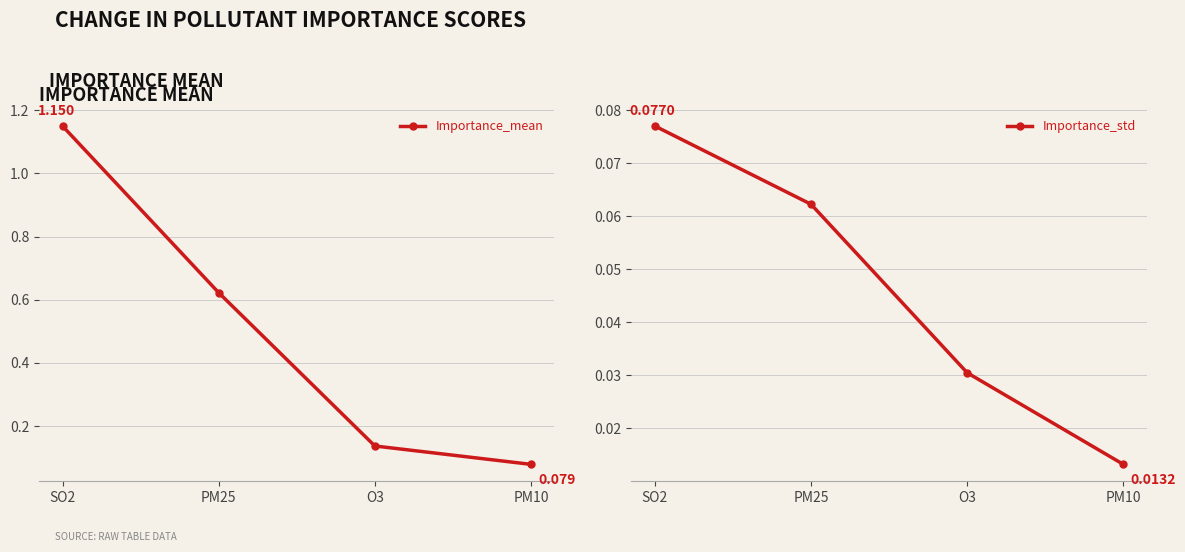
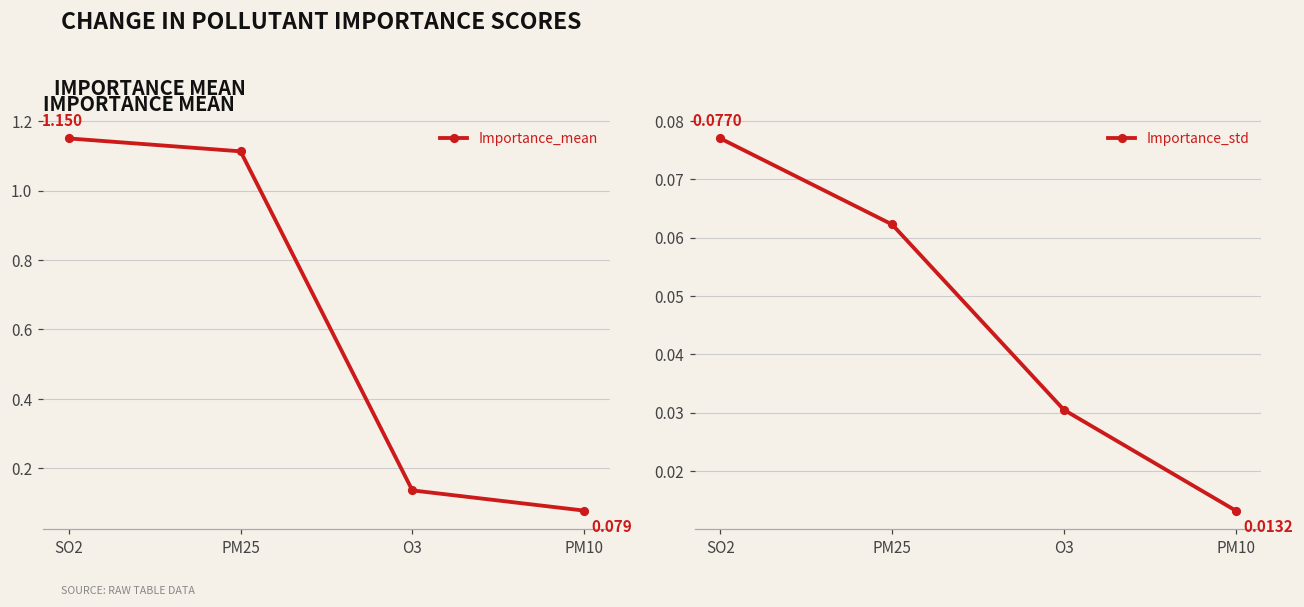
  {
    "IMPORTANCE MEAN": {
-     "PM25": 0.62,
+     "PM25": 1.11,
      "O3": 0.14
    }
  }
